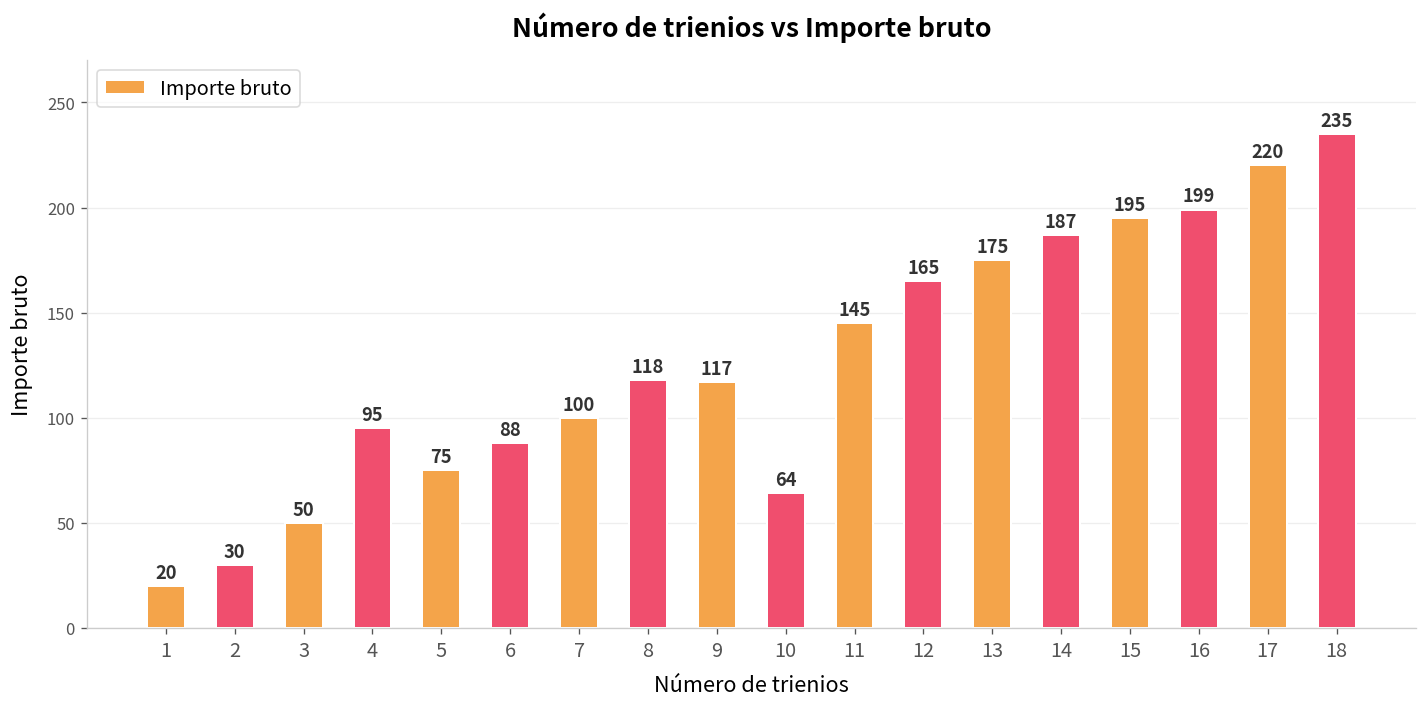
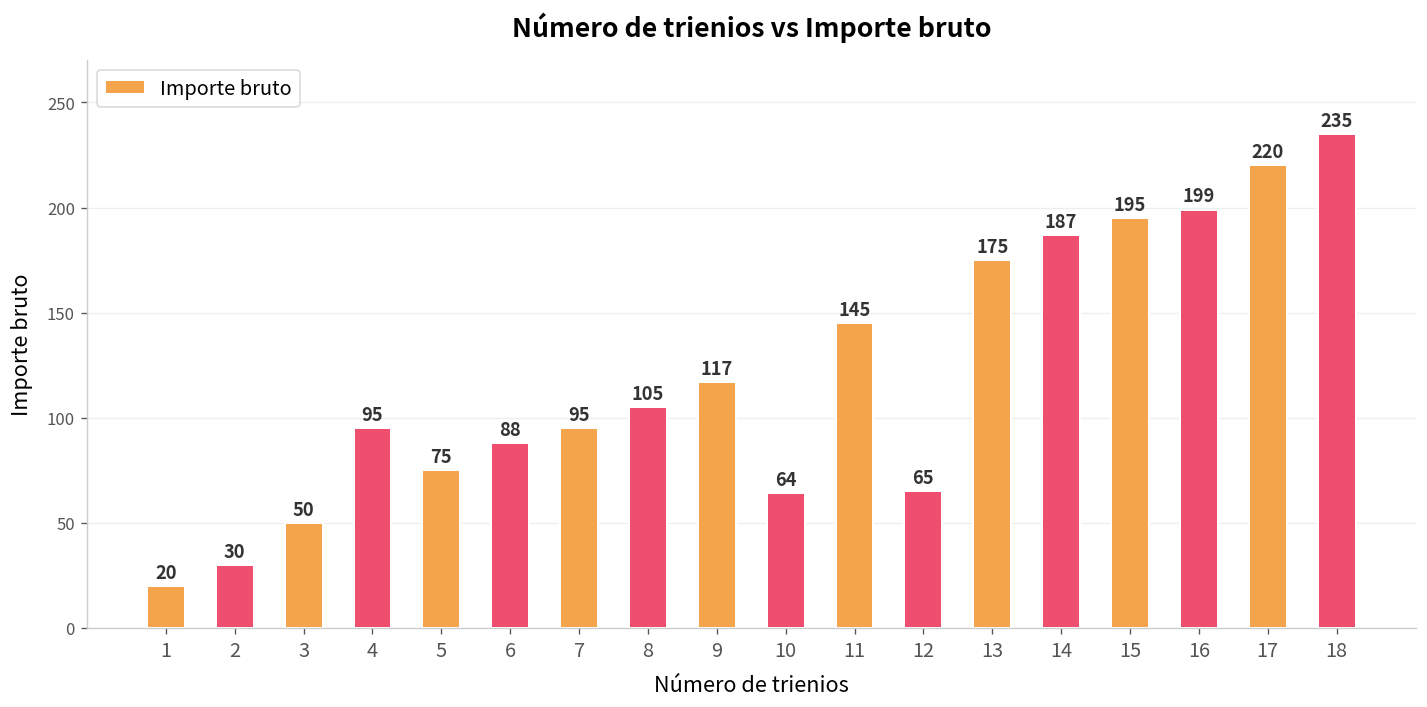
  {
    "1": 20,
    "2": 30,
    "3": 50,
    "4": 95,
    "5": 75,
    "6": 88,
-   "7": 100,
-   "8": 118,
+   "7": 95,
+   "8": 105,
    "9": 117,
    "10": 64,
    "11": 145,
-   "12": 165,
+   "12": 65,
    "13": 175,
    "14": 187,
    "15": 195,
    "16": 199,
    "17": 220,
    "18": 235
  }
